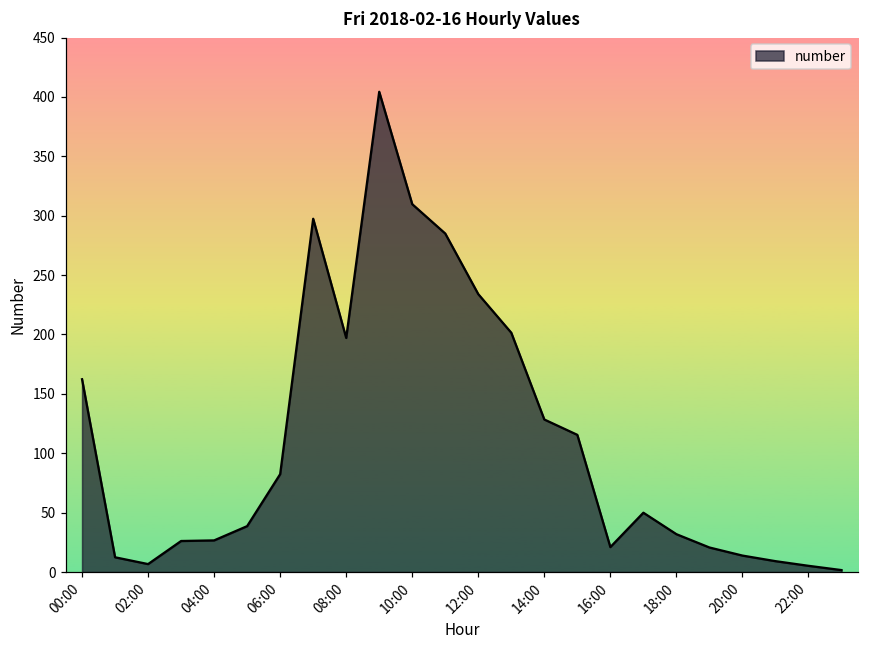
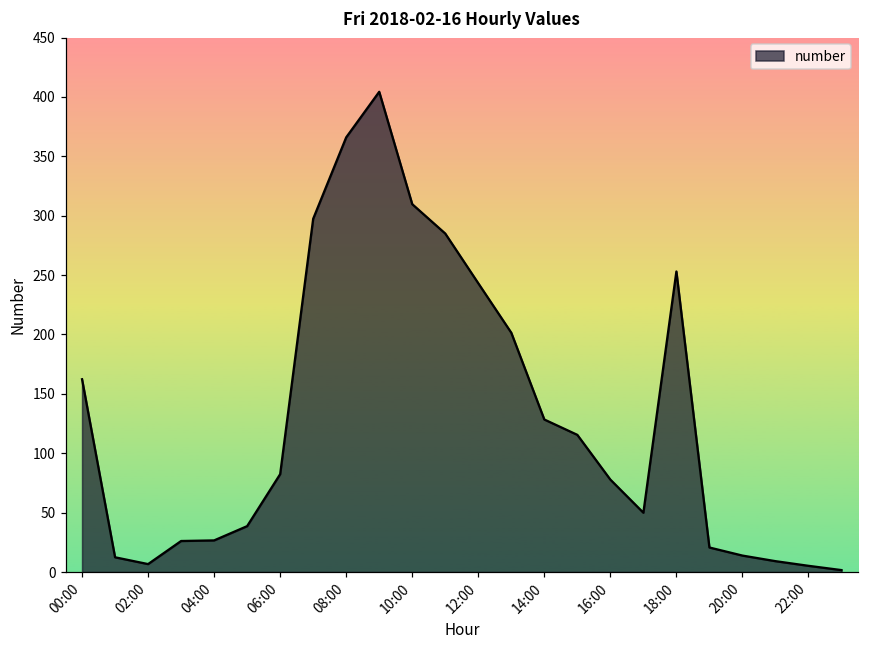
  {
    "00:00": 162,
    "02:00": 7,
    "04:00": 27,
    "06:00": 82,
-   "08:00": 197,
+   "08:00": 366,
    "10:00": 310,
-   "12:00": 234,
+   "12:00": 243,
    "14:00": 128,
-   "16:00": 21,
-   "18:00": 32,
+   "16:00": 78,
+   "18:00": 253,
    "20:00": 14,
    "22:00": 5
  }
